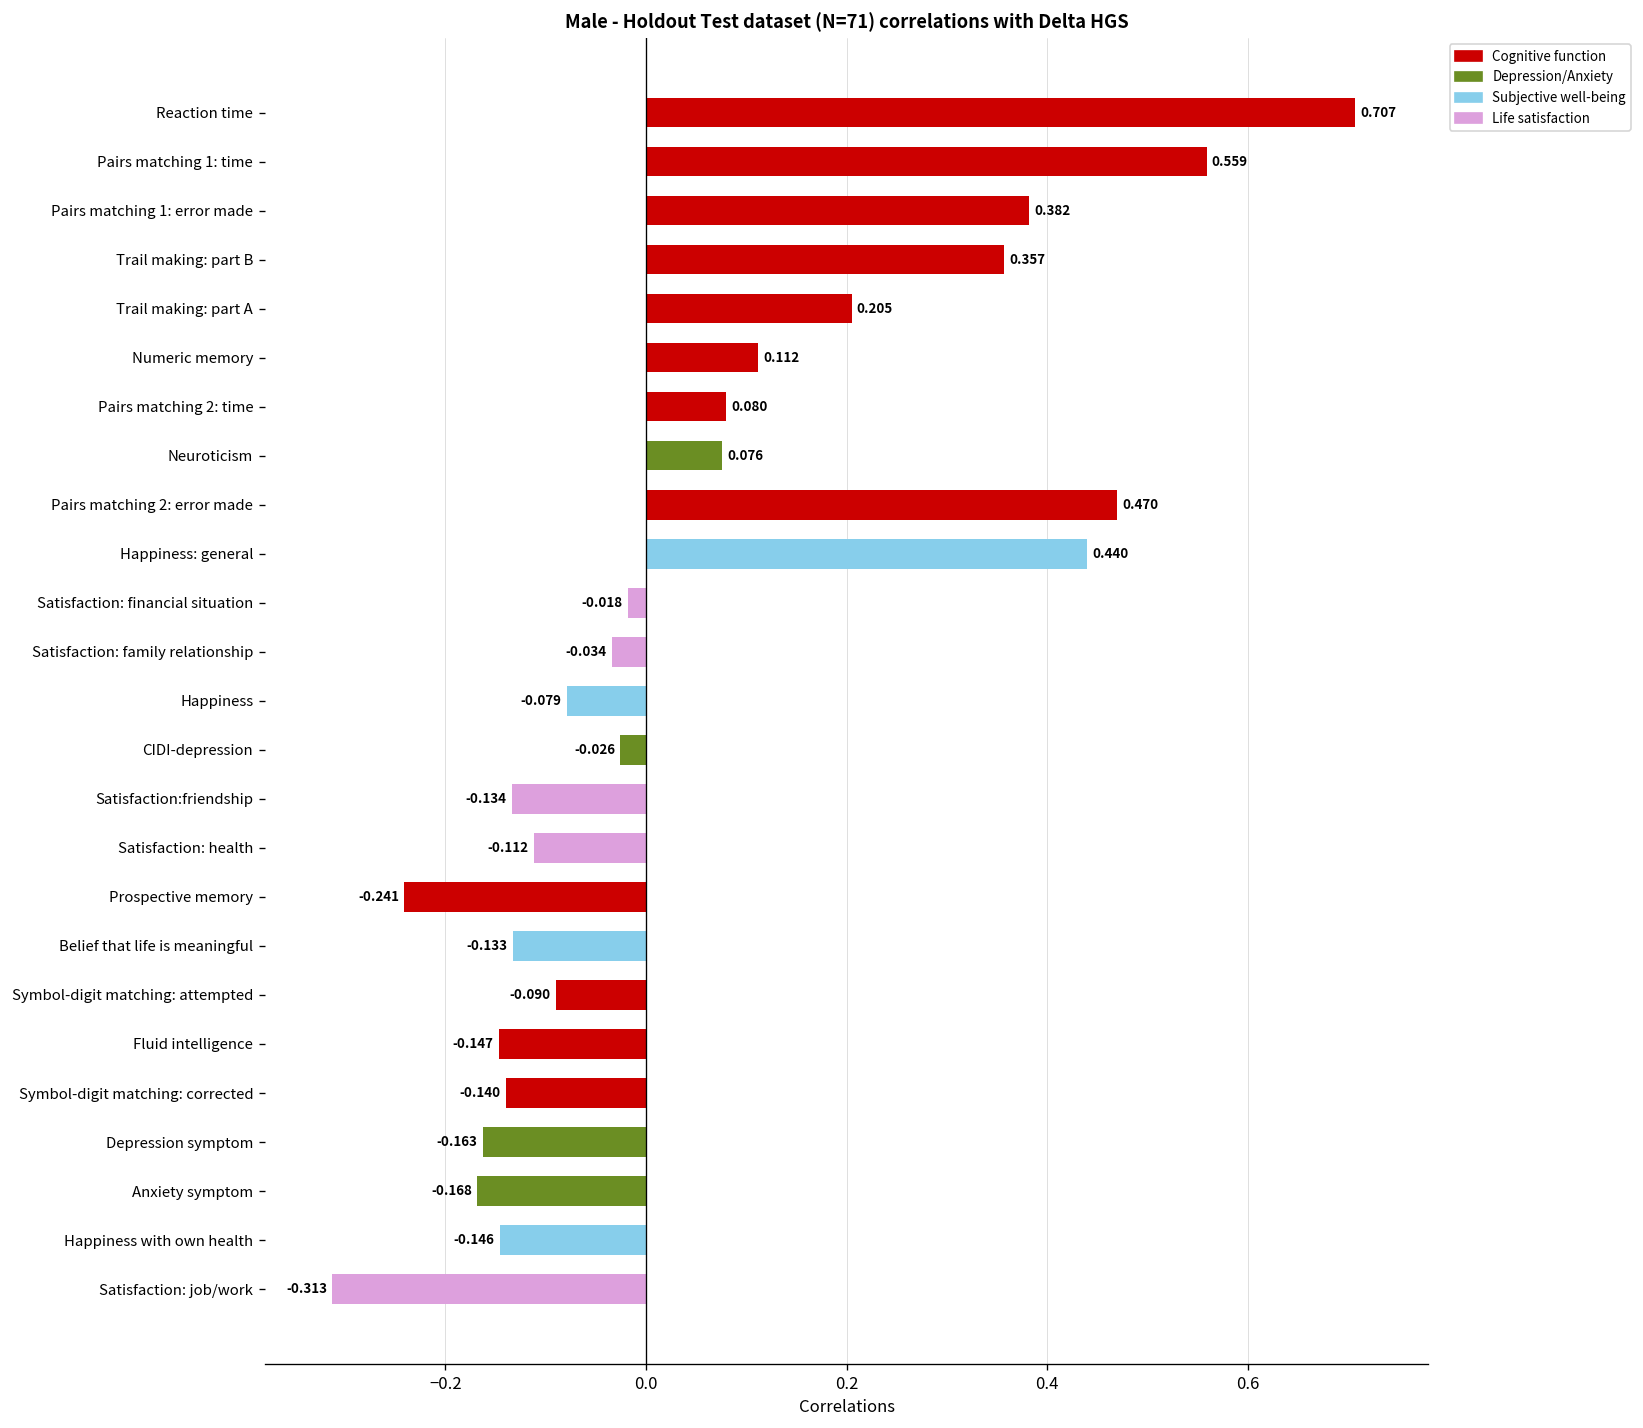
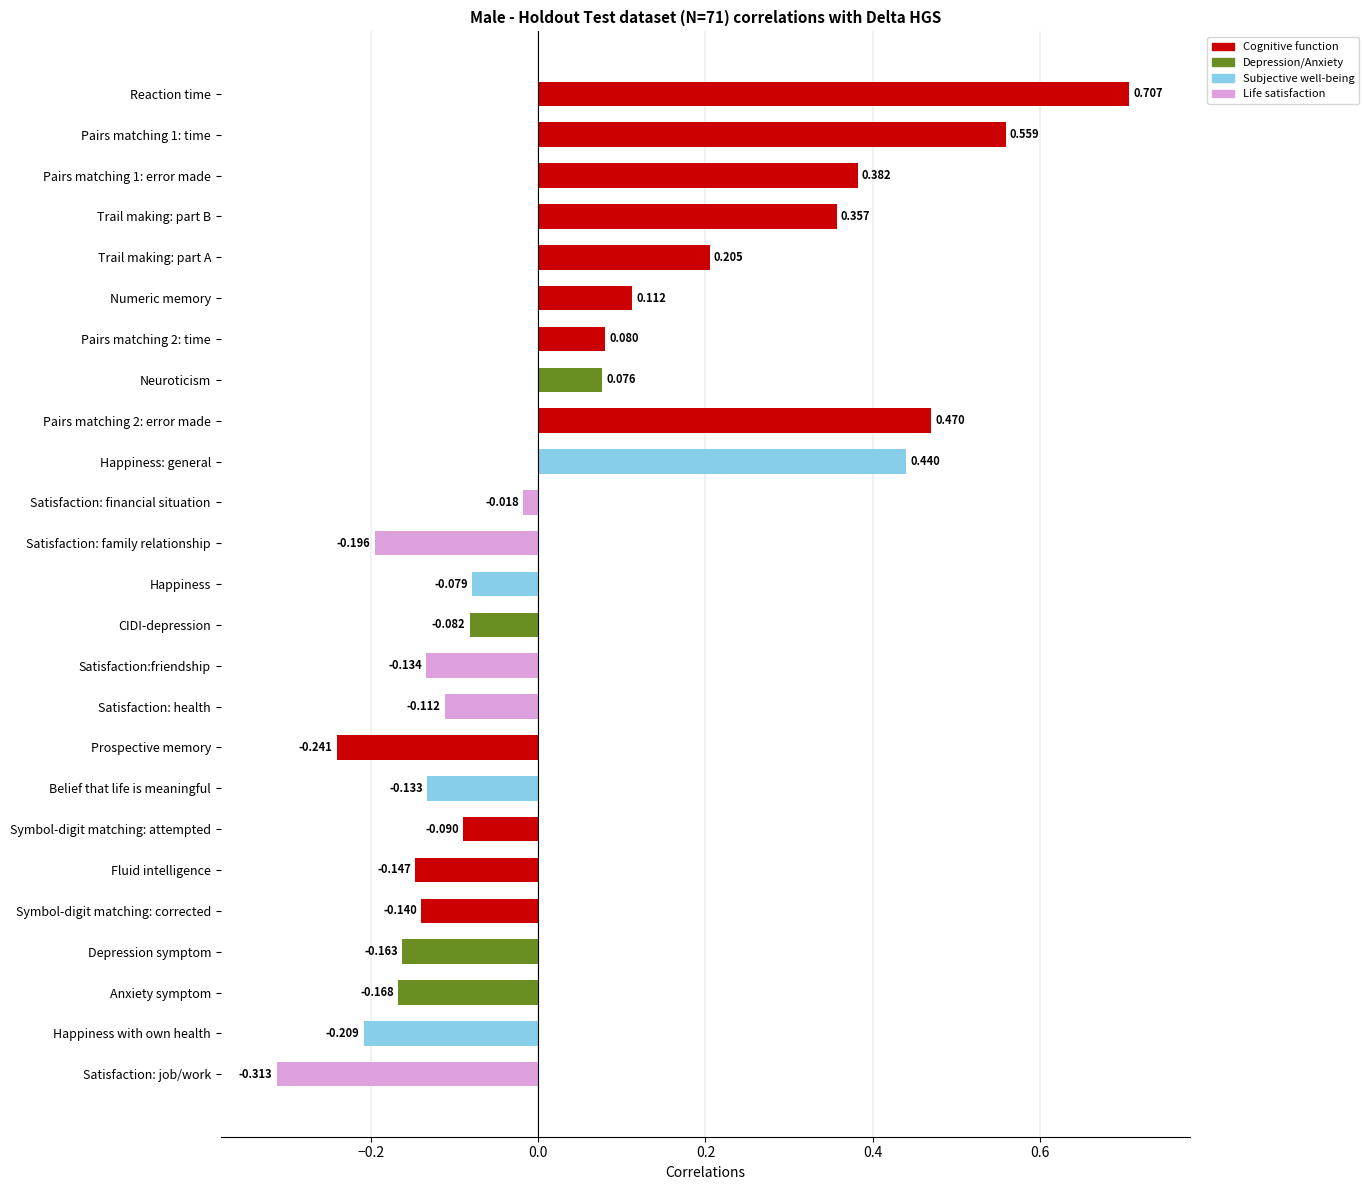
  {
    "Reaction time": 0.707,
    "Pairs matching 1: time": 0.559,
    "Pairs matching 1: error made": 0.382,
    "Trail making: part B": 0.357,
    "Trail making: part A": 0.205,
    "Numeric memory": 0.112,
    "Pairs matching 2: time": 0.080,
    "Neuroticism": 0.076,
    "Pairs matching 2: error made": 0.470,
    "Happiness: general": 0.440,
    "Satisfaction: financial situation": -0.018,
-   "Satisfaction: family relationship": -0.034,
+   "Satisfaction: family relationship": -0.196,
    "Happiness": -0.079,
-   "CIDI-depression": -0.026,
+   "CIDI-depression": -0.082,
    "Satisfaction:friendship": -0.134,
    "Satisfaction: health": -0.112,
    "Prospective memory": -0.241,
    "Belief that life is meaningful": -0.133,
    "Symbol-digit matching: attempted": -0.090,
    "Fluid intelligence": -0.147,
    "Symbol-digit matching: corrected": -0.140,
    "Depression symptom": -0.163,
    "Anxiety symptom": -0.168,
-   "Happiness with own health": -0.146,
+   "Happiness with own health": -0.209,
    "Satisfaction: job/work": -0.313
  }
